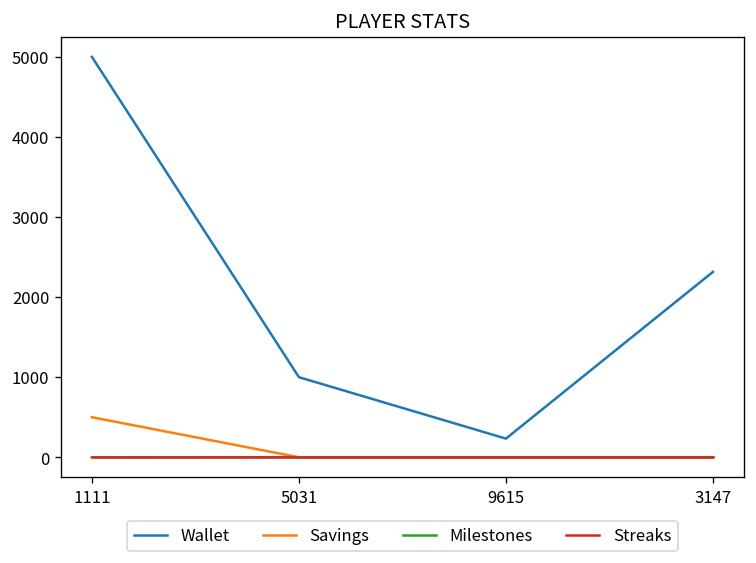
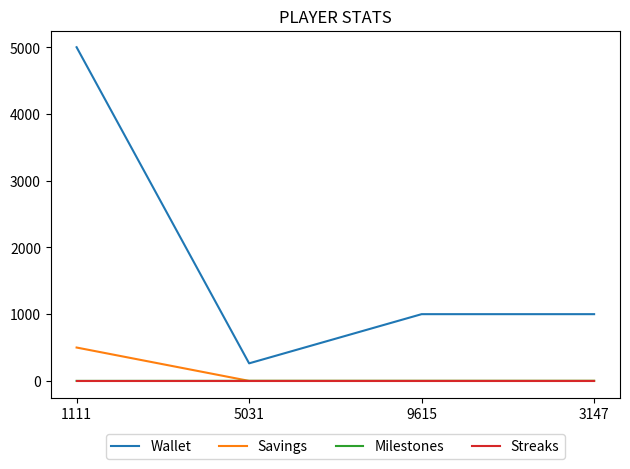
  {
    "Wallet": {
      "1111": 5000,
-     "5031": 1000,
-     "9615": 200,
-     "3147": 2300
+     "5031": 300,
+     "9615": 1000,
+     "3147": 1000
    },
    "Savings": {
      "1111": 500
    },
    "Streaks": {
      "1111": 0
    }
  }
